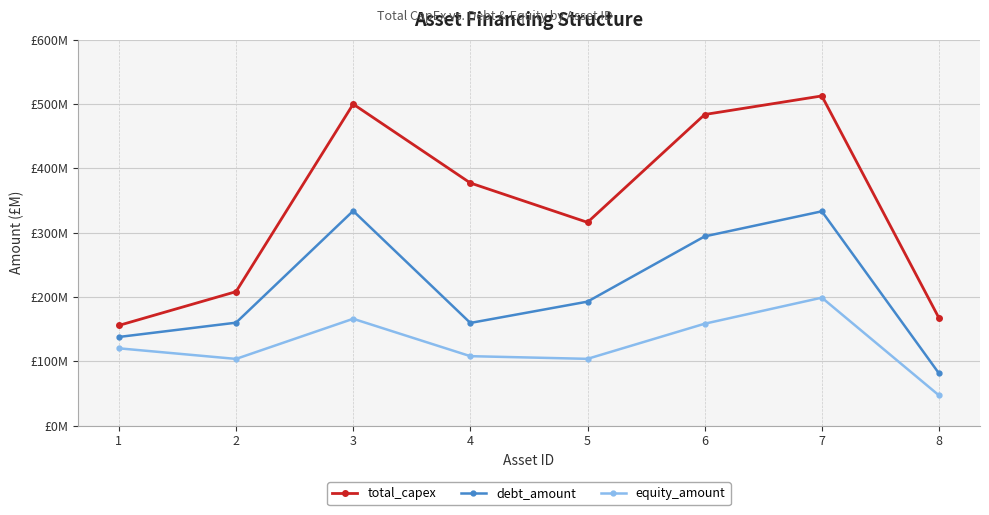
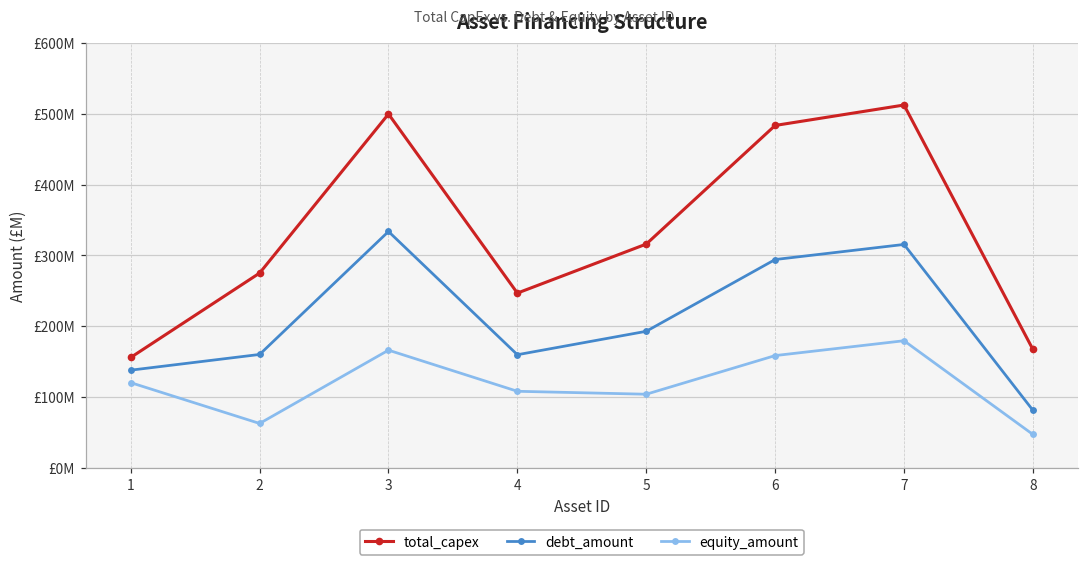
  {
    "total_capex": {
      "1": "£160000000",
-     "2": "£210000000",
+     "2": "£280000000",
      "3": "£500000000",
-     "4": "£380000000",
+     "4": "£250000000",
      "5": "£320000000",
      "6": "£480000000",
      "7": "£510000000",
      "8": "£170000000"
    },
    "debt_amount": {
      "1": "£140000000",
      "2": "£160000000",
      "3": "£330000000",
      "4": "£160000000",
      "5": "£190000000",
      "6": "£290000000",
-     "7": "£330000000",
+     "7": "£320000000",
      "8": "£80000000"
    },
    "equity_amount": {
      "1": "£120000000",
-     "2": "£100000000",
+     "2": "£60000000",
      "3": "£170000000",
      "4": "£110000000",
      "5": "£100000000",
      "6": "£160000000",
-     "7": "£200000000",
+     "7": "£180000000",
      "8": "£50000000"
    }
  }
